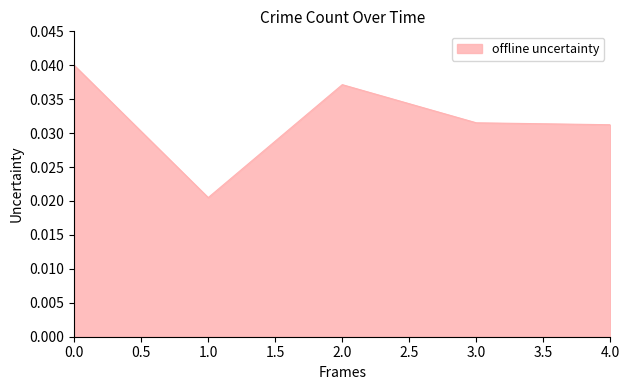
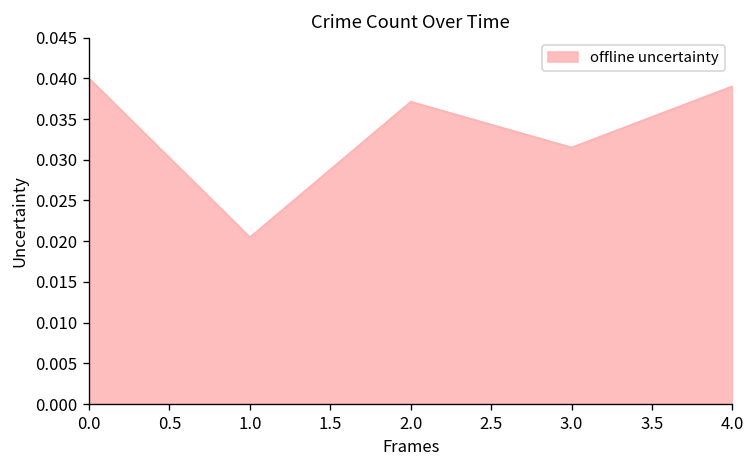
  {
    "0.0": 0.040,
    "1.0": 0.021,
    "2.0": 0.037,
    "3.0": 0.032,
-   "4.0": 0.031
+   "4.0": 0.039
  }
